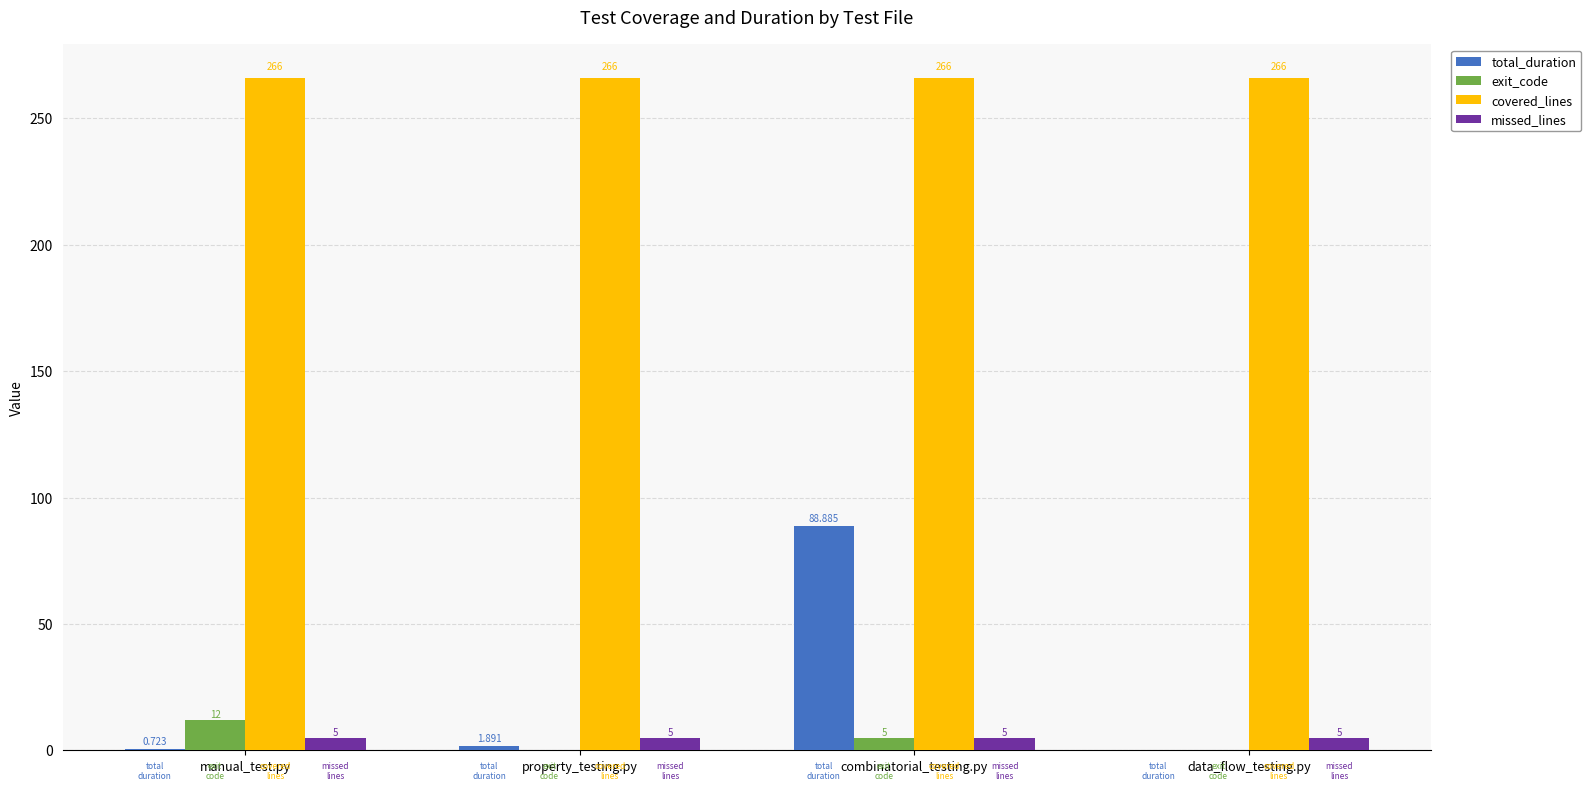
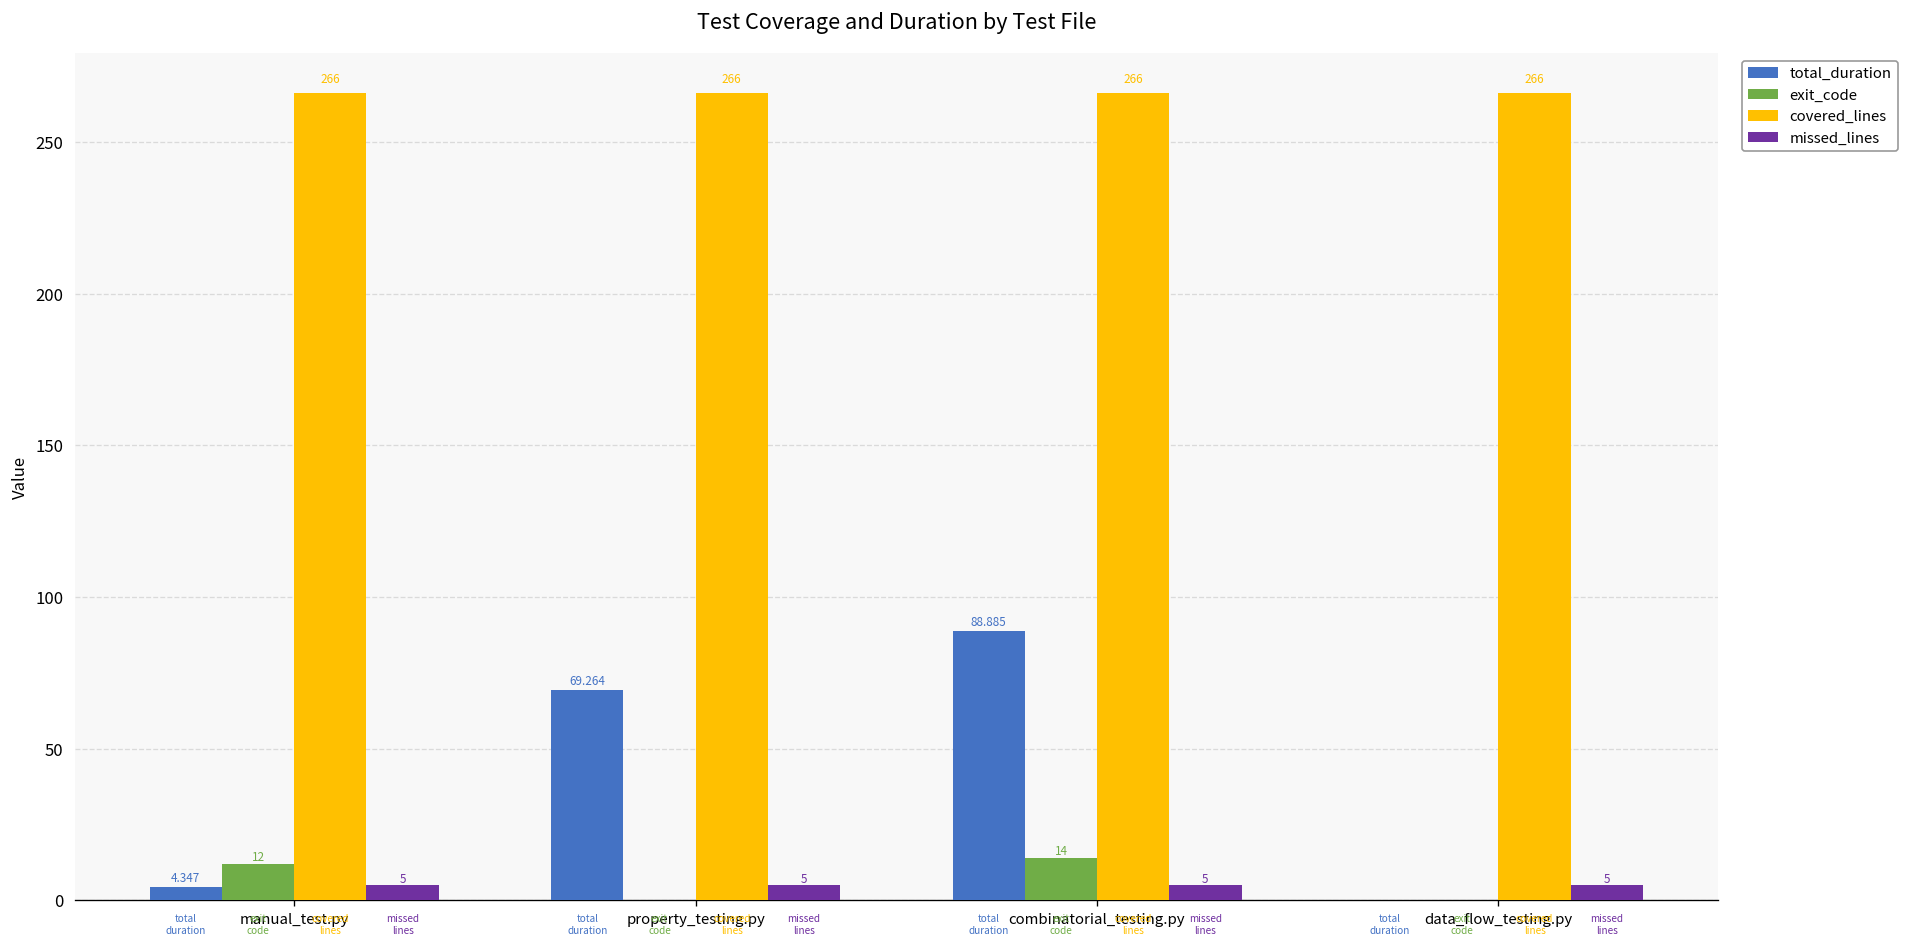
  {
    "total_duration": {
-     "manual_test.py": 0.723,
-     "property_testing.py": 1.891,
+     "manual_test.py": 4.347,
+     "property_testing.py": 69.264,
      "combinatorial_testing.py": 88.885
    },
    "exit_code": {
      "manual_test.py": 12,
-     "combinatorial_testing.py": 5
+     "combinatorial_testing.py": 14
    },
    "covered_lines": {
      "manual_test.py": 266,
      "property_testing.py": 266,
      "combinatorial_testing.py": 266,
      "data_flow_testing.py": 266
    },
    "missed_lines": {
      "manual_test.py": 5,
      "property_testing.py": 5,
      "combinatorial_testing.py": 5,
      "data_flow_testing.py": 5
    }
  }
